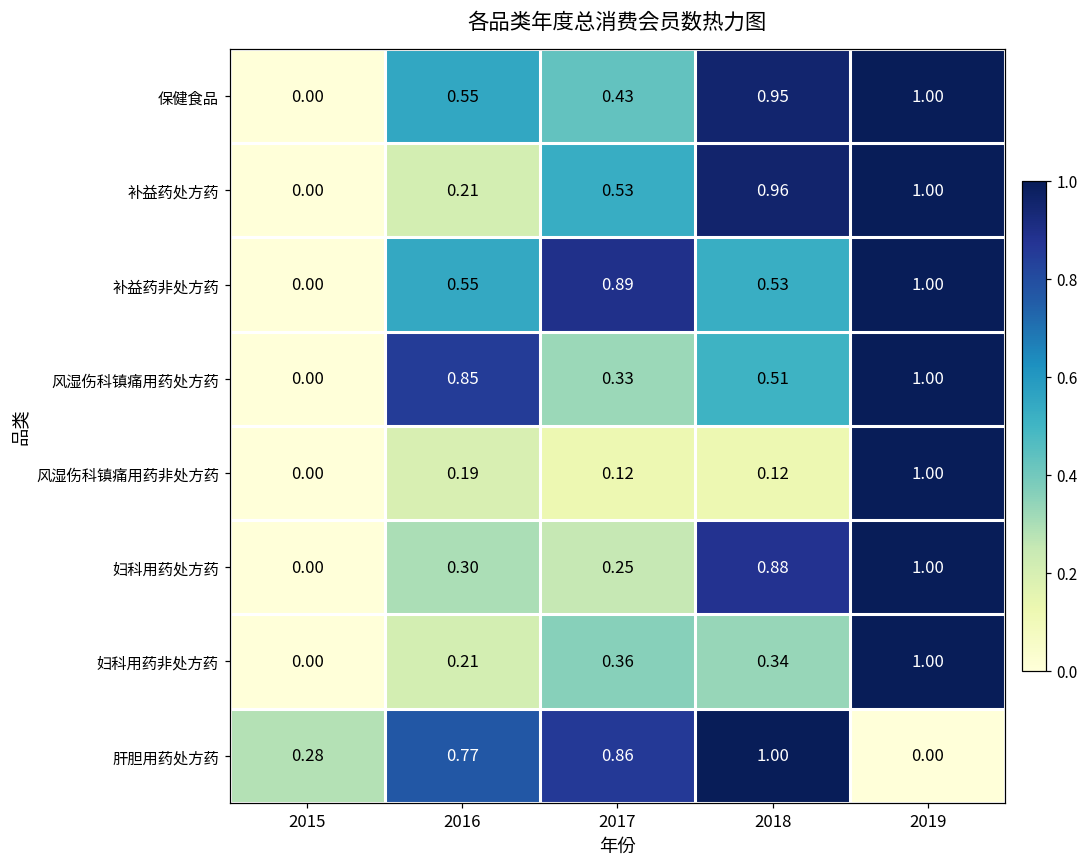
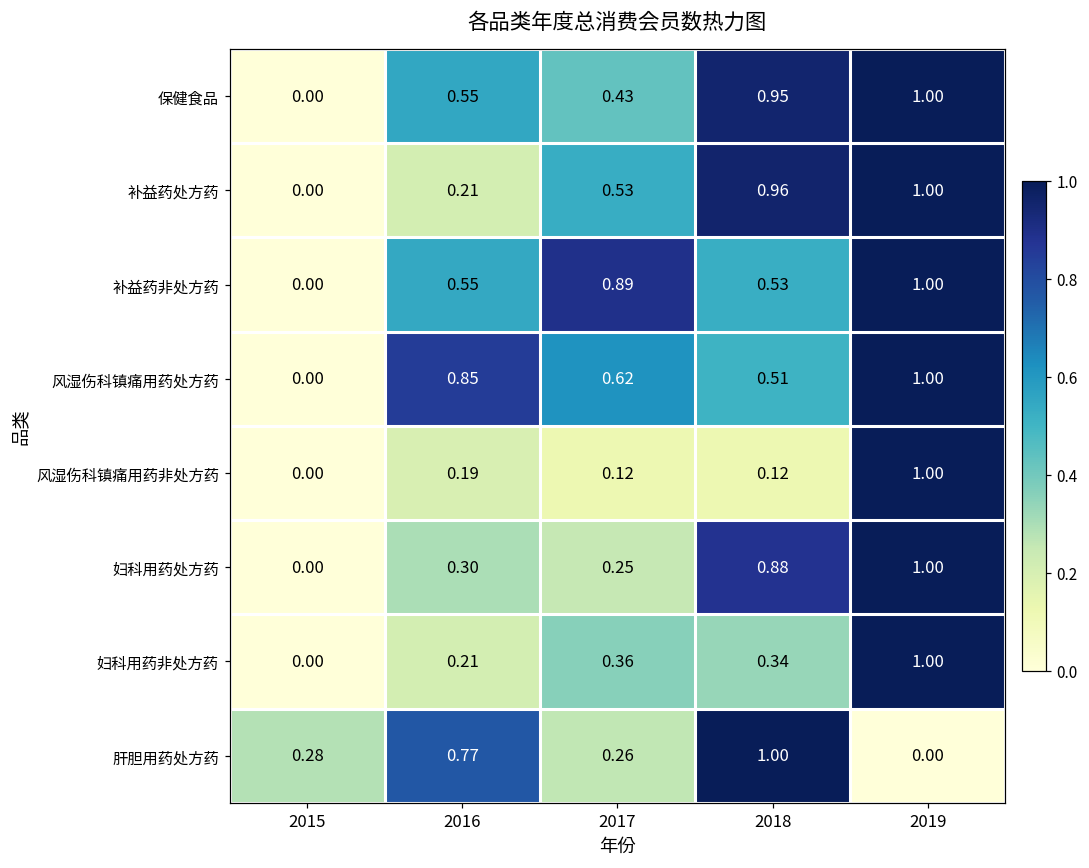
  {
    "保健食品": {
      "2015": 0.00,
      "2016": 0.55,
      "2017": 0.43,
      "2018": 0.95,
      "2019": 1.00
    },
    "补益药处方药": {
      "2015": 0.00,
      "2016": 0.21,
      "2017": 0.53,
      "2018": 0.96,
      "2019": 1.00
    },
    "补益药非处方药": {
      "2015": 0.00,
      "2016": 0.55,
      "2017": 0.89,
      "2018": 0.53,
      "2019": 1.00
    },
    "风湿伤科镇痛用药处方药": {
      "2015": 0.00,
      "2016": 0.85,
-     "2017": 0.33,
+     "2017": 0.62,
      "2018": 0.51,
      "2019": 1.00
    },
    "风湿伤科镇痛用药非处方药": {
      "2015": 0.00,
      "2016": 0.19,
      "2017": 0.12,
      "2018": 0.12,
      "2019": 1.00
    },
    "妇科用药处方药": {
      "2015": 0.00,
      "2016": 0.30,
      "2017": 0.25,
      "2018": 0.88,
      "2019": 1.00
    },
    "妇科用药非处方药": {
      "2015": 0.00,
      "2016": 0.21,
      "2017": 0.36,
      "2018": 0.34,
      "2019": 1.00
    },
    "肝胆用药处方药": {
      "2015": 0.28,
      "2016": 0.77,
-     "2017": 0.86,
+     "2017": 0.26,
      "2018": 1.00,
      "2019": 0.00
    }
  }
